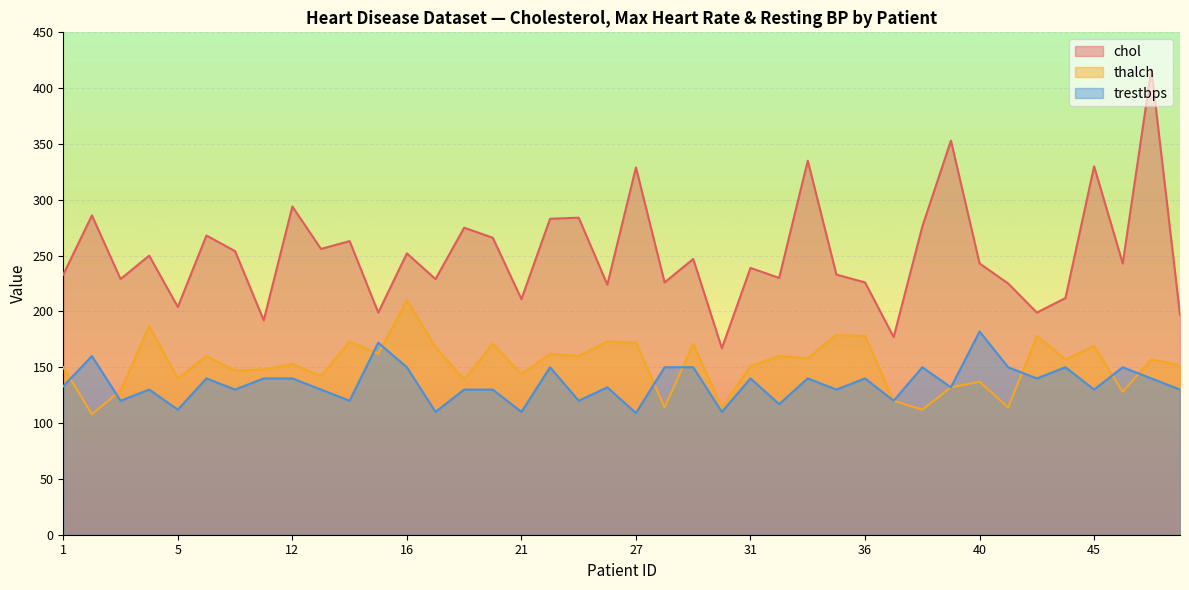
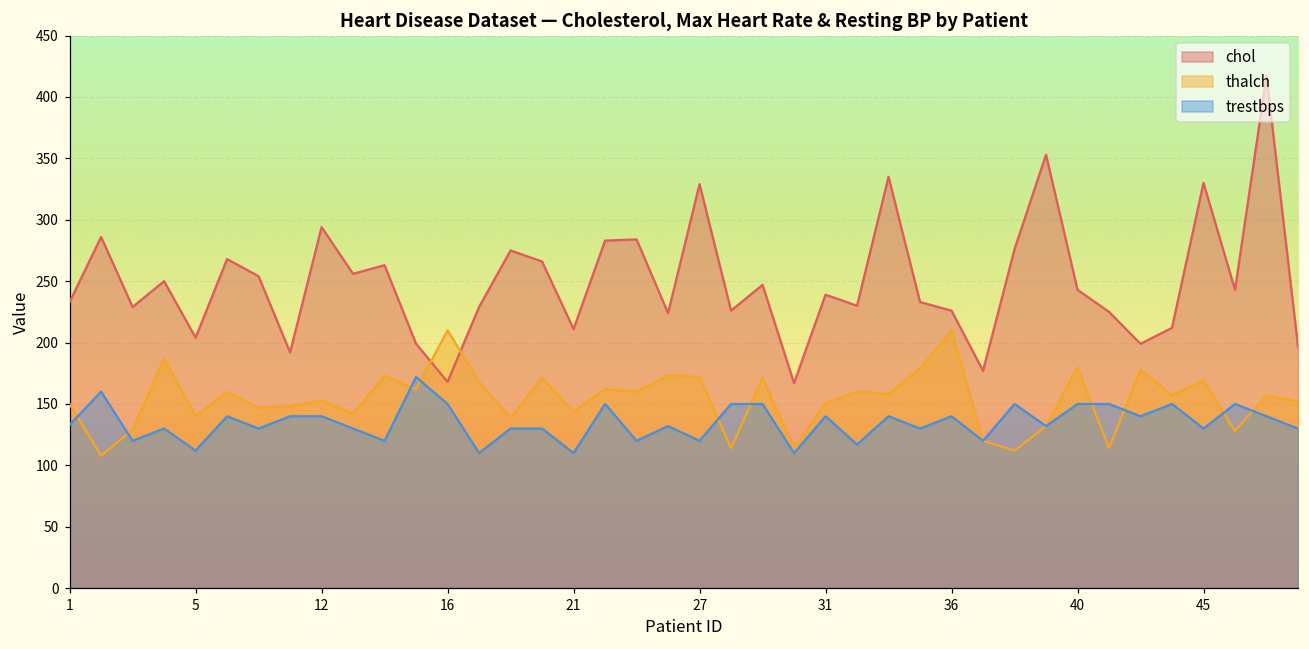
  {
    "chol": {
      "1": 233,
      "5": 204,
      "12": 294,
-     "16": 252,
+     "16": 168,
      "21": 211,
      "27": 329,
      "31": 239,
      "36": 226,
      "40": 243,
      "45": 330
    },
    "thalch": {
      "1": 150,
      "5": 140,
      "12": 153,
      "16": 210,
      "21": 144,
      "27": 172,
      "31": 151,
-     "36": 178,
-     "40": 137,
+     "36": 210,
+     "40": 180,
      "45": 169
    },
    "trestbps": {
      "1": 133,
      "5": 112,
      "12": 140,
      "16": 150,
      "21": 110,
-     "27": 109,
+     "27": 120,
      "31": 140,
      "36": 140,
-     "40": 182,
+     "40": 150,
      "45": 130
    }
  }
